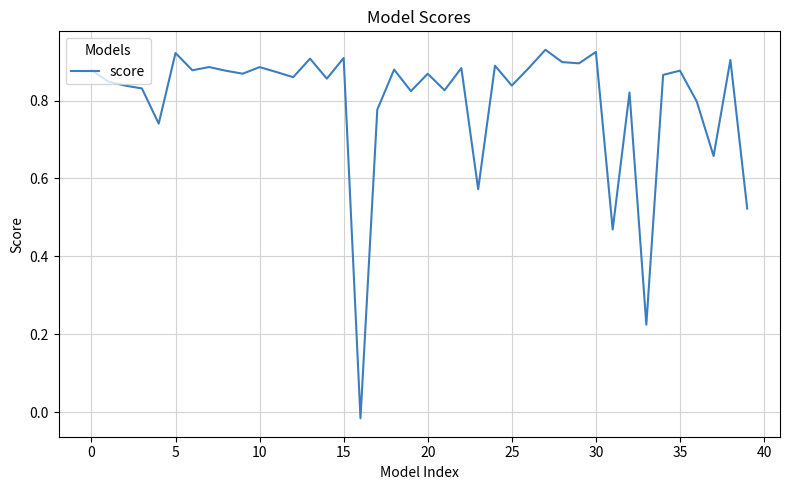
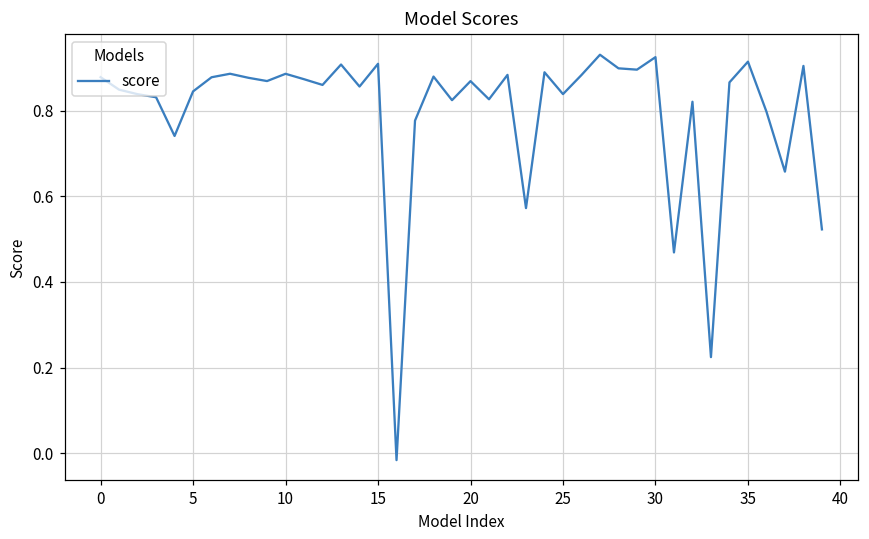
  {
-   "5": 0.92,
+   "5": 0.84,
    "10": 0.89,
    "15": 0.91,
    "20": 0.87,
    "25": 0.84,
    "30": 0.92,
-   "35": 0.88
+   "35": 0.91
  }
